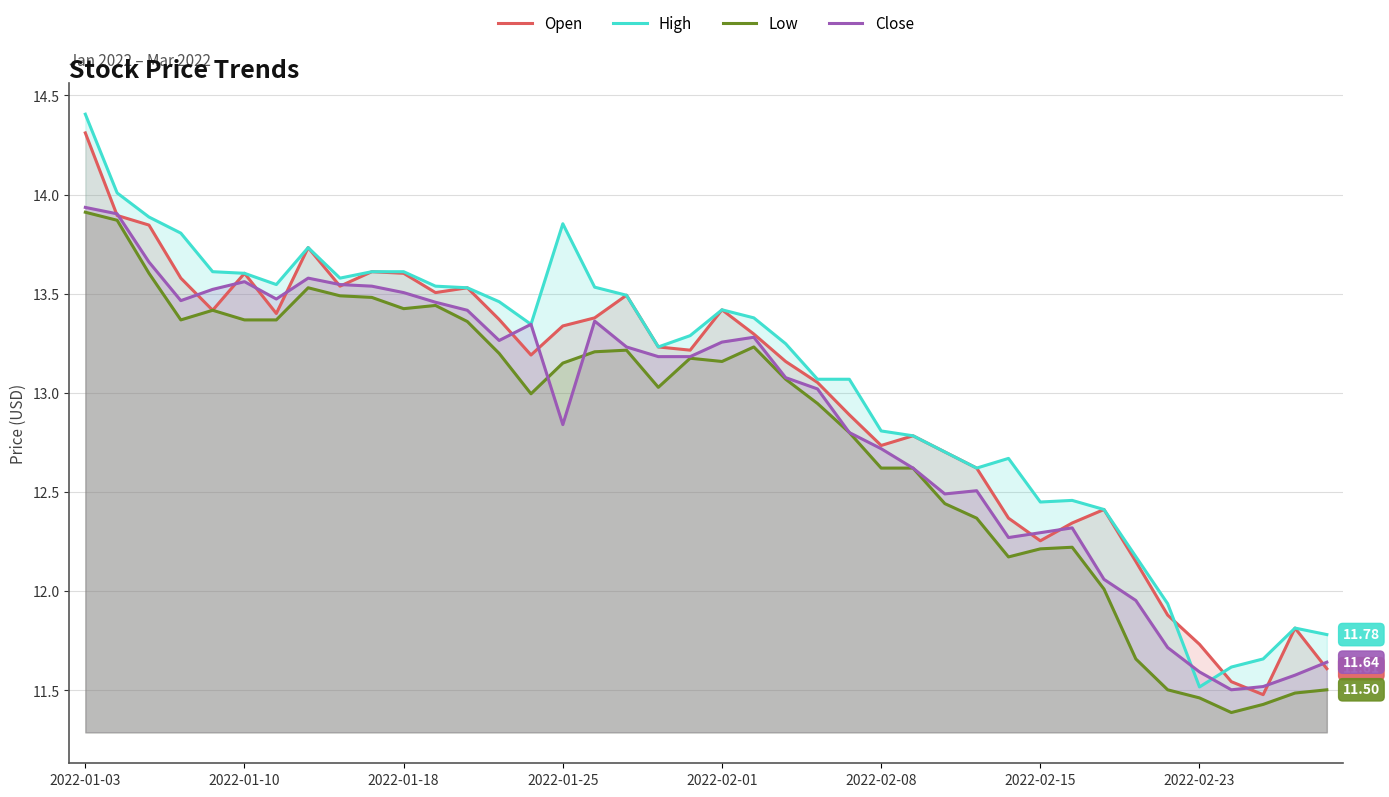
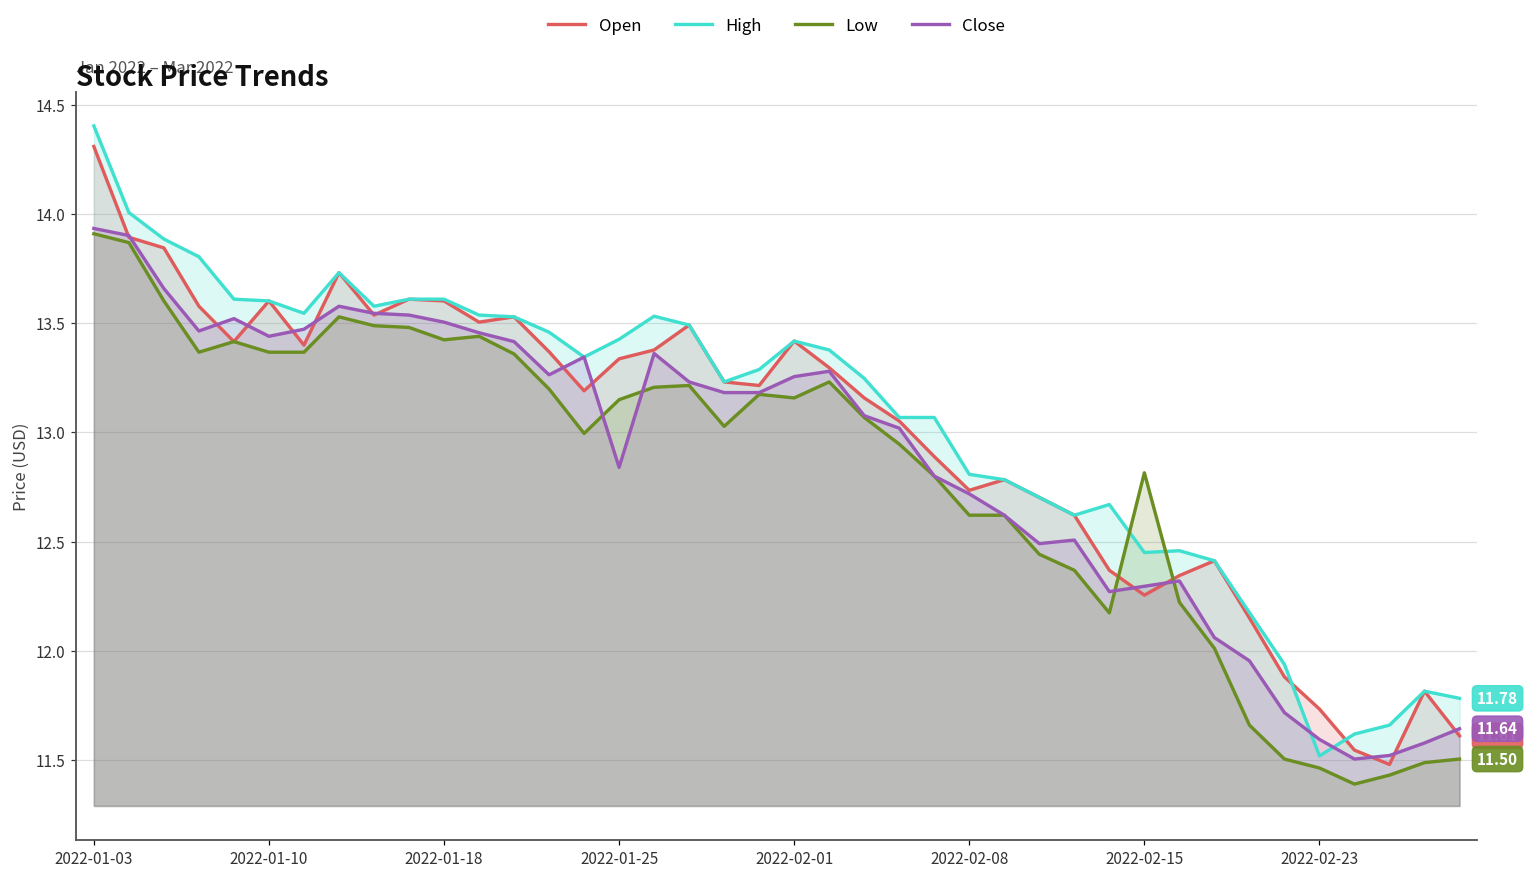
  {
    "Open": {
      "2022-01-03": 14.31,
      "2022-01-25": 13.34,
      "2022-02-08": 12.73,
      "2022-02-15": 12.25,
      "2022-02-23": 11.73
    },
    "High": {
      "2022-01-03": 14.40,
-     "2022-01-25": 13.85,
+     "2022-01-25": 13.43,
      "2022-02-08": 12.81,
      "2022-02-15": 12.45,
      "2022-02-23": 11.52
    },
    "Low": {
      "2022-01-03": 13.91,
      "2022-01-10": 13.37,
      "2022-01-18": 13.42,
      "2022-01-25": 13.15,
      "2022-02-01": 13.16,
      "2022-02-08": 12.62,
-     "2022-02-15": 12.21,
+     "2022-02-15": 12.82,
      "2022-02-23": 11.46
    },
    "Close": {
      "2022-01-03": 13.93,
-     "2022-01-10": 13.56,
+     "2022-01-10": 13.44,
      "2022-01-18": 13.51,
      "2022-01-25": 12.84,
      "2022-02-01": 13.26,
      "2022-02-08": 12.72,
      "2022-02-15": 12.30,
      "2022-02-23": 11.59
    }
  }
